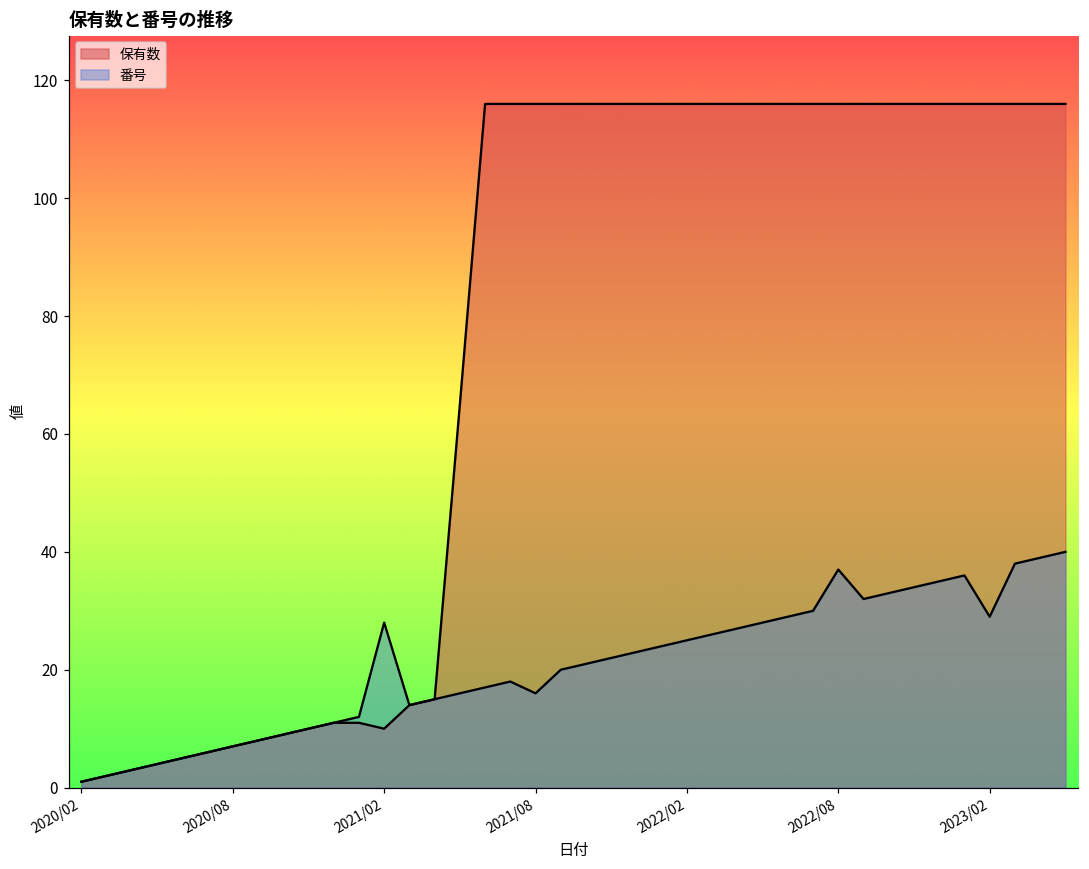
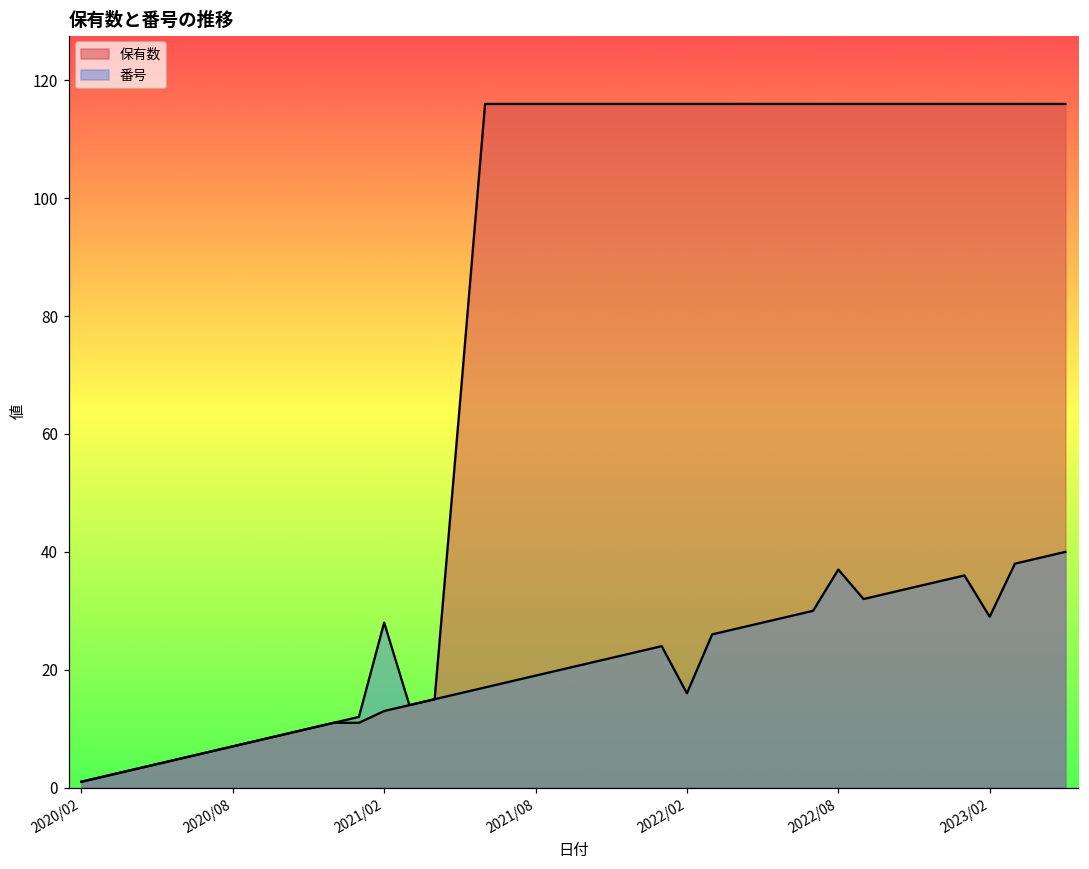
  {
    "保有数": {
-     "2021/02": 10,
+     "2021/02": 13,
      "2021/08": 116,
      "2022/02": 116,
      "2022/08": 116,
      "2023/02": 116
    },
    "番号": {
      "2021/02": 28,
-     "2021/08": 16,
-     "2022/02": 25,
+     "2021/08": 19,
+     "2022/02": 16,
      "2022/08": 37,
      "2023/02": 29
    }
  }
